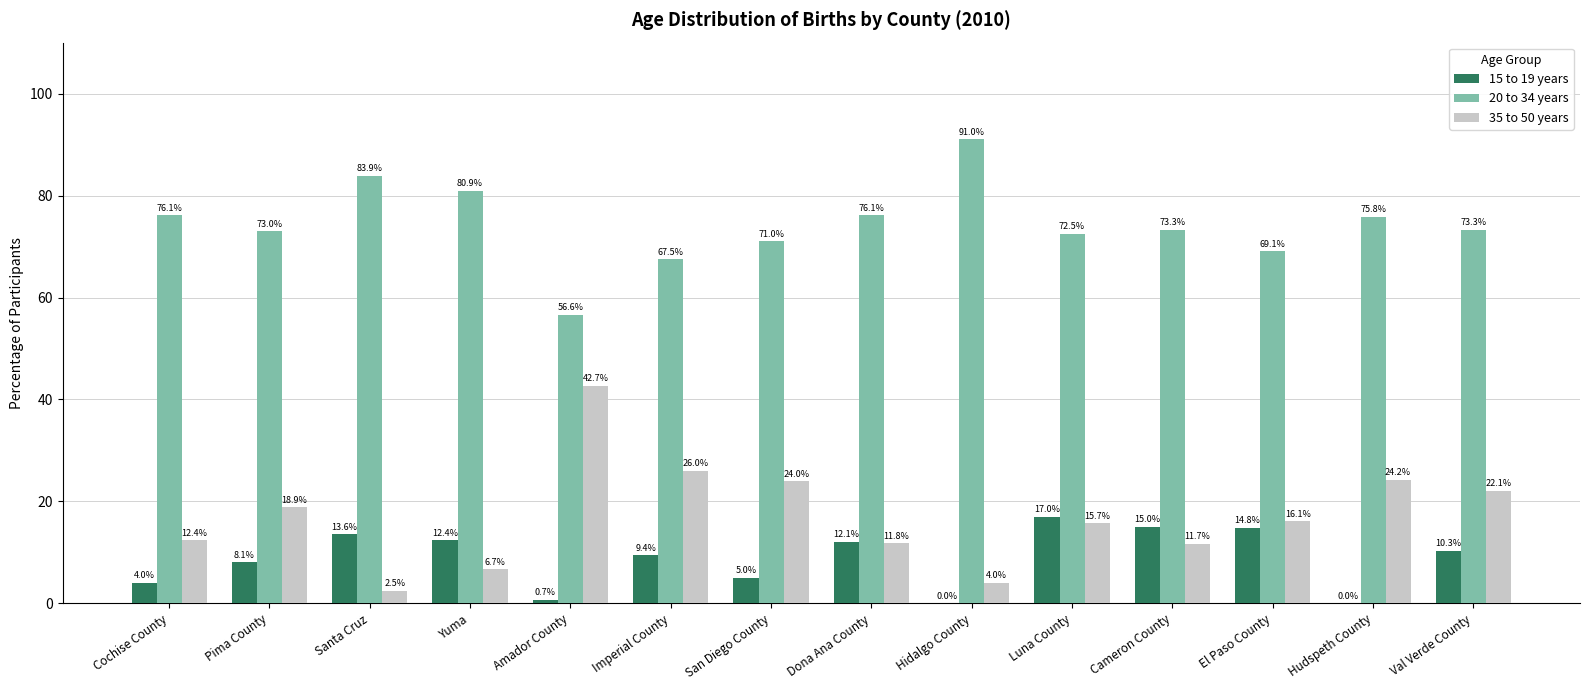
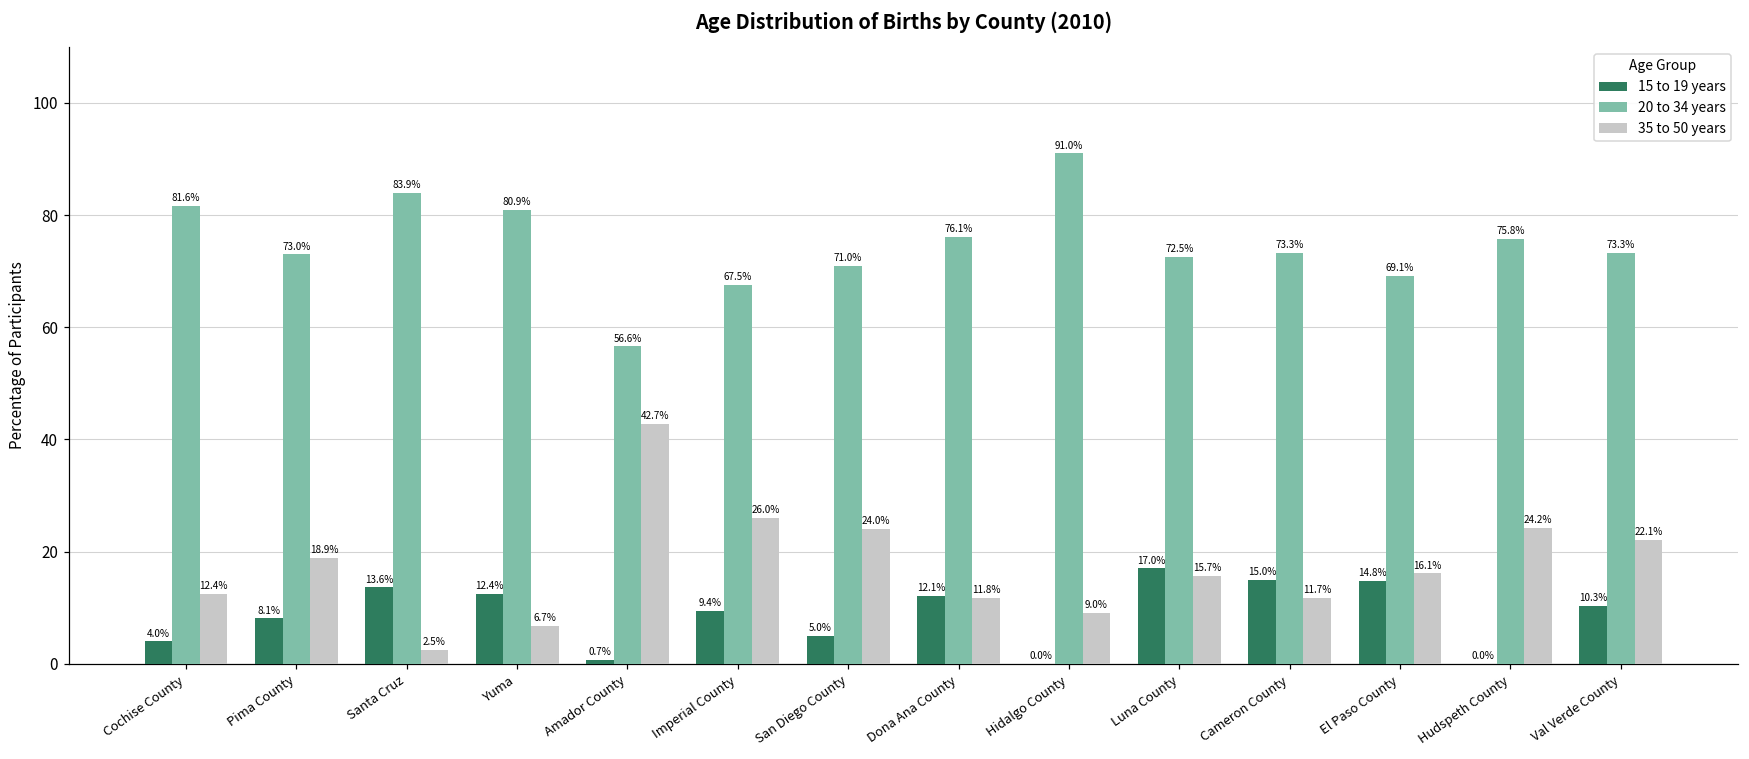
  {
    "15 to 19 years": {
      "Cochise County": "4.0%",
      "Pima County": "8.1%",
      "Santa Cruz": "13.6%",
      "Yuma": "12.4%",
      "Amador County": "0.7%",
      "Imperial County": "9.4%",
      "San Diego County": "5.0%",
      "Dona Ana County": "12.1%",
      "Hidalgo County": "0.0%",
      "Luna County": "17.0%",
      "Cameron County": "15.0%",
      "El Paso County": "14.8%",
      "Hudspeth County": "0.0%",
      "Val Verde County": "10.3%"
    },
    "20 to 34 years": {
-     "Cochise County": "76.1%",
+     "Cochise County": "81.6%",
      "Pima County": "73.0%",
      "Santa Cruz": "83.9%",
      "Yuma": "80.9%",
      "Amador County": "56.6%",
      "Imperial County": "67.5%",
      "San Diego County": "71.0%",
      "Dona Ana County": "76.1%",
      "Hidalgo County": "91.0%",
      "Luna County": "72.5%",
      "Cameron County": "73.3%",
      "El Paso County": "69.1%",
      "Hudspeth County": "75.8%",
      "Val Verde County": "73.3%"
    },
    "35 to 50 years": {
      "Cochise County": "12.4%",
      "Pima County": "18.9%",
      "Santa Cruz": "2.5%",
      "Yuma": "6.7%",
      "Amador County": "42.7%",
      "Imperial County": "26.0%",
      "San Diego County": "24.0%",
      "Dona Ana County": "11.8%",
-     "Hidalgo County": "4.0%",
+     "Hidalgo County": "9.0%",
      "Luna County": "15.7%",
      "Cameron County": "11.7%",
      "El Paso County": "16.1%",
      "Hudspeth County": "24.2%",
      "Val Verde County": "22.1%"
    }
  }
